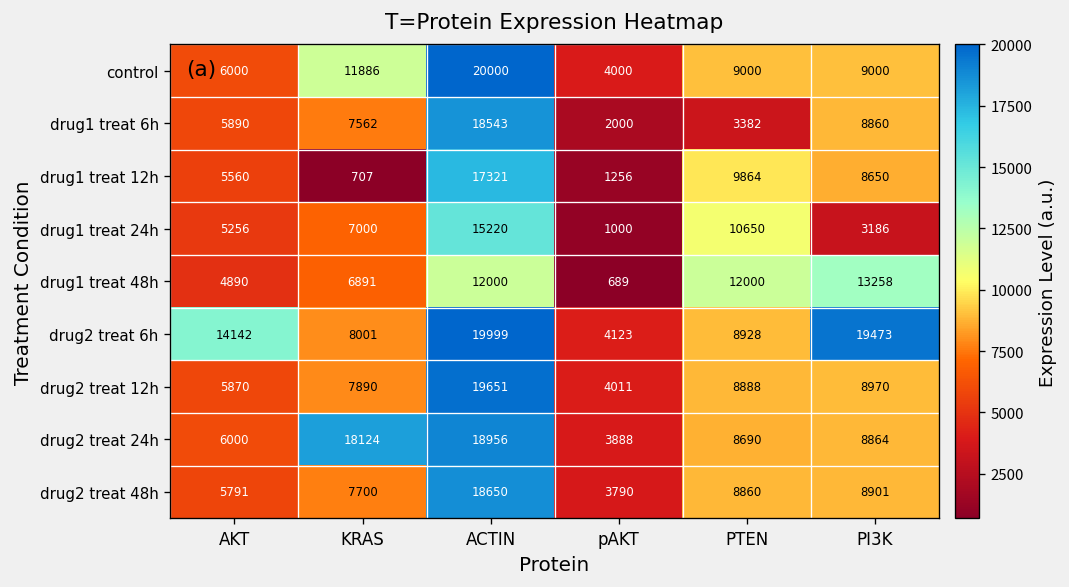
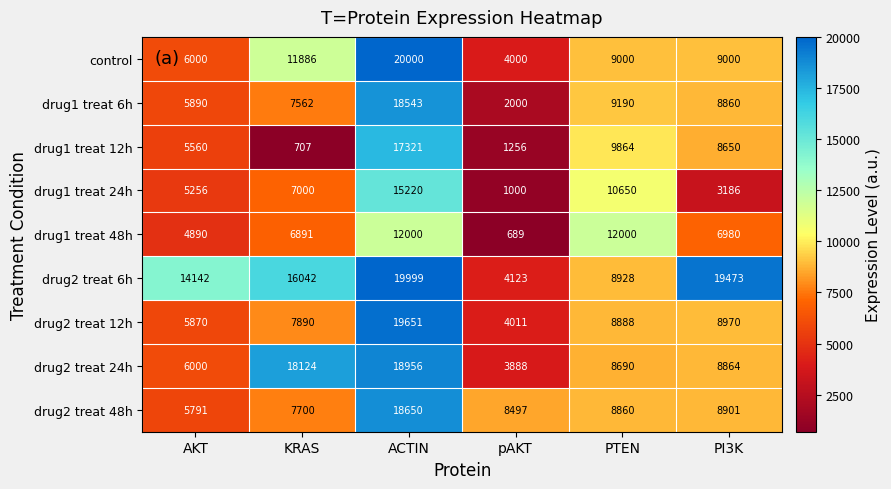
  {
    "control": {
      "KRAS": 11886,
      "ACTIN": 20000,
      "pAKT": 4000,
      "PTEN": 9000,
      "PI3K": 9000
    },
    "drug1 treat 6h": {
      "AKT": 5890,
      "KRAS": 7562,
      "ACTIN": 18543,
      "pAKT": 2000,
-     "PTEN": 3382,
+     "PTEN": 9190,
      "PI3K": 8860
    },
    "drug1 treat 12h": {
      "AKT": 5560,
      "KRAS": 707,
      "ACTIN": 17321,
      "pAKT": 1256,
      "PTEN": 9864,
      "PI3K": 8650
    },
    "drug1 treat 24h": {
      "AKT": 5256,
      "KRAS": 7000,
      "ACTIN": 15220,
      "pAKT": 1000,
      "PTEN": 10650,
      "PI3K": 3186
    },
    "drug1 treat 48h": {
      "AKT": 4890,
      "KRAS": 6891,
      "ACTIN": 12000,
      "pAKT": 689,
      "PTEN": 12000,
-     "PI3K": 13258
+     "PI3K": 6980
    },
    "drug2 treat 6h": {
      "AKT": 14142,
-     "KRAS": 8001,
+     "KRAS": 16042,
      "ACTIN": 19999,
      "pAKT": 4123,
      "PTEN": 8928,
      "PI3K": 19473
    },
    "drug2 treat 12h": {
      "AKT": 5870,
      "KRAS": 7890,
      "ACTIN": 19651,
      "pAKT": 4011,
      "PTEN": 8888,
      "PI3K": 8970
    },
    "drug2 treat 24h": {
      "AKT": 6000,
      "KRAS": 18124,
      "ACTIN": 18956,
      "pAKT": 3888,
      "PTEN": 8690,
      "PI3K": 8864
    },
    "drug2 treat 48h": {
      "AKT": 5791,
      "KRAS": 7700,
      "ACTIN": 18650,
-     "pAKT": 3790,
+     "pAKT": 8497,
      "PTEN": 8860,
      "PI3K": 8901
    }
  }
